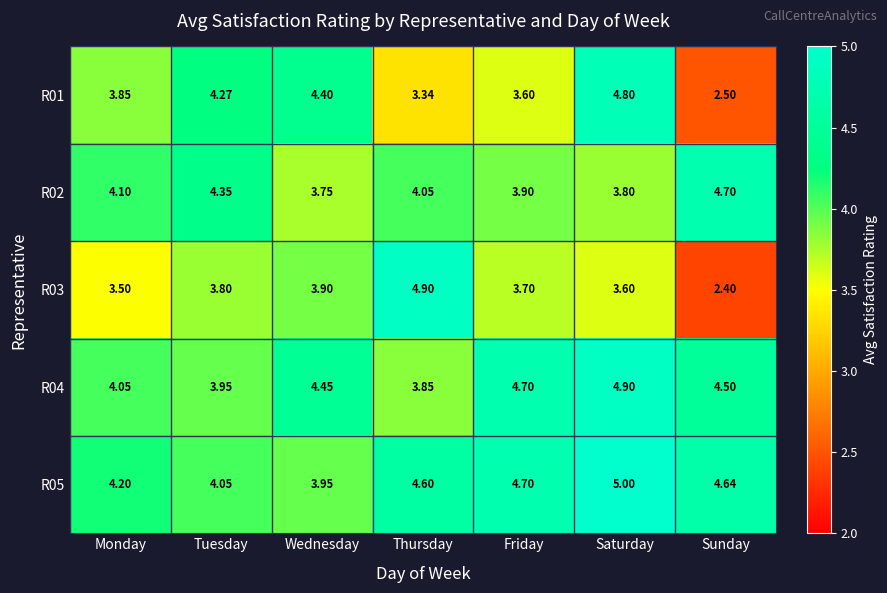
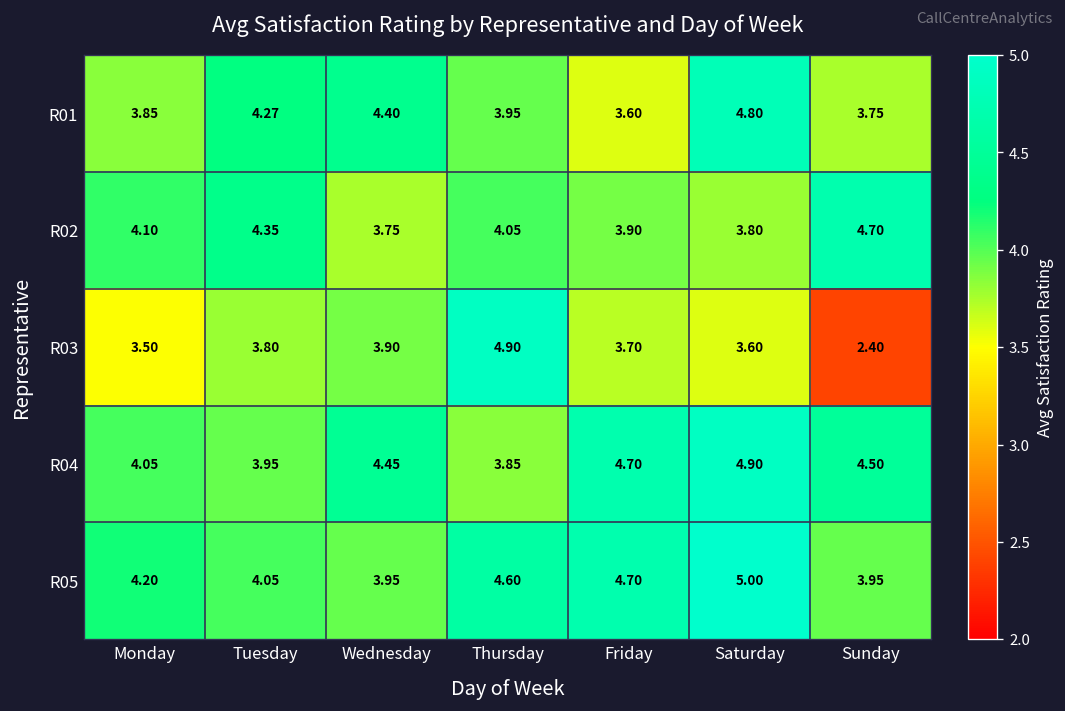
  {
    "R01": {
      "Monday": 3.85,
      "Tuesday": 4.27,
      "Wednesday": 4.40,
-     "Thursday": 3.34,
+     "Thursday": 3.95,
      "Friday": 3.60,
      "Saturday": 4.80,
-     "Sunday": 2.50
+     "Sunday": 3.75
    },
    "R02": {
      "Monday": 4.10,
      "Tuesday": 4.35,
      "Wednesday": 3.75,
      "Thursday": 4.05,
      "Friday": 3.90,
      "Saturday": 3.80,
      "Sunday": 4.70
    },
    "R03": {
      "Monday": 3.50,
      "Tuesday": 3.80,
      "Wednesday": 3.90,
      "Thursday": 4.90,
      "Friday": 3.70,
      "Saturday": 3.60,
      "Sunday": 2.40
    },
    "R04": {
      "Monday": 4.05,
      "Tuesday": 3.95,
      "Wednesday": 4.45,
      "Thursday": 3.85,
      "Friday": 4.70,
      "Saturday": 4.90,
      "Sunday": 4.50
    },
    "R05": {
      "Monday": 4.20,
      "Tuesday": 4.05,
      "Wednesday": 3.95,
      "Thursday": 4.60,
      "Friday": 4.70,
      "Saturday": 5.00,
-     "Sunday": 4.64
+     "Sunday": 3.95
    }
  }
